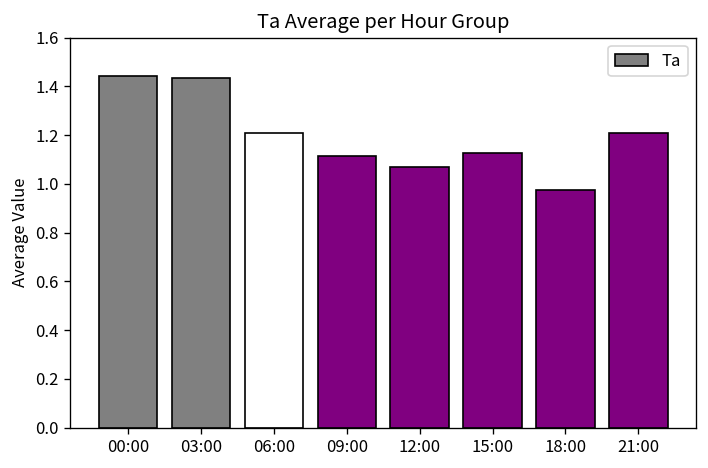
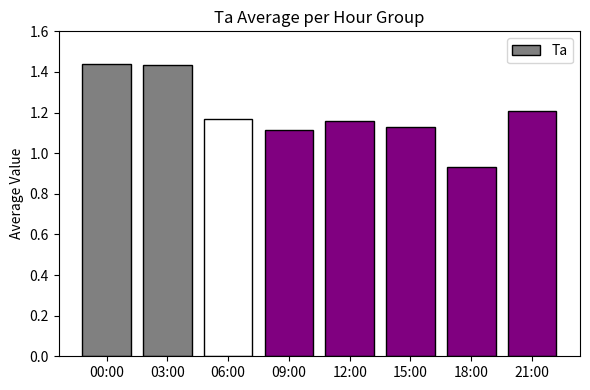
  {
    "00:00": 1.44,
    "03:00": 1.44,
-   "06:00": 1.21,
+   "06:00": 1.17,
    "09:00": 1.12,
-   "12:00": 1.07,
+   "12:00": 1.16,
    "15:00": 1.13,
-   "18:00": 0.98,
+   "18:00": 0.93,
    "21:00": 1.21
  }
